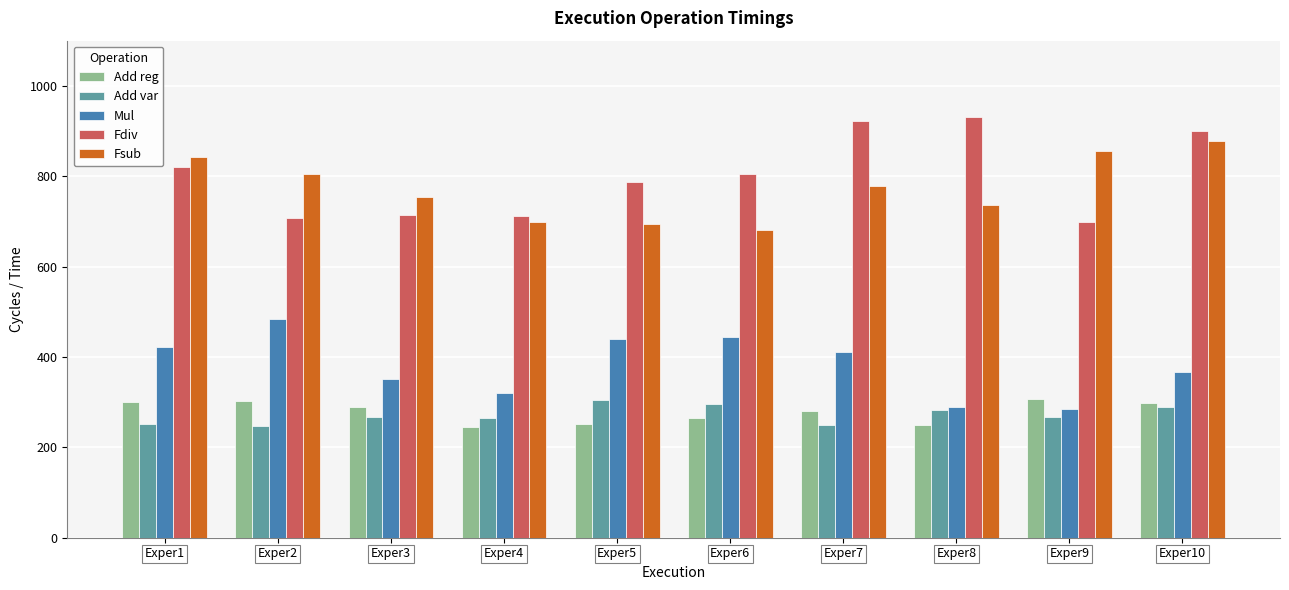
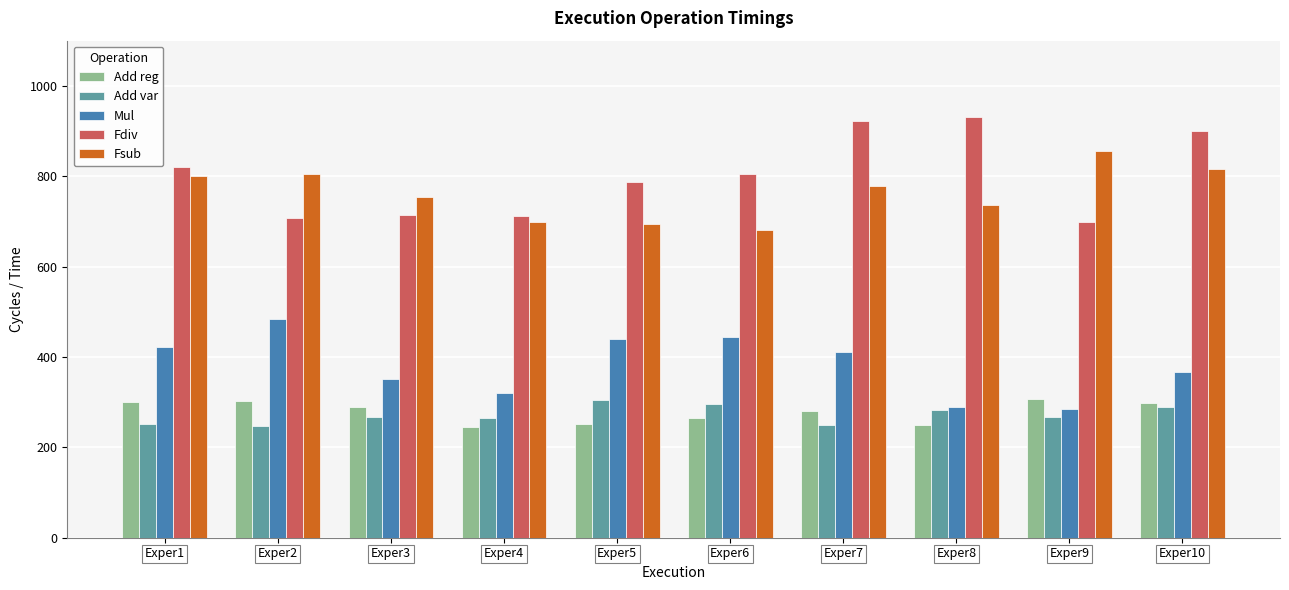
  {
    "Fdiv": {
      "Exper1": 820,
      "Exper2": 710,
      "Exper3": 720,
      "Exper4": 710,
      "Exper5": 790,
      "Exper6": 810,
      "Exper7": 920,
      "Exper8": 930,
      "Exper9": 700,
      "Exper10": 900
    },
    "Fsub": {
-     "Exper1": 840,
+     "Exper1": 800,
      "Exper2": 810,
      "Exper3": 750,
      "Exper4": 700,
      "Exper5": 690,
      "Exper6": 680,
      "Exper7": 780,
      "Exper8": 740,
      "Exper9": 860,
-     "Exper10": 880
+     "Exper10": 820
    }
  }
